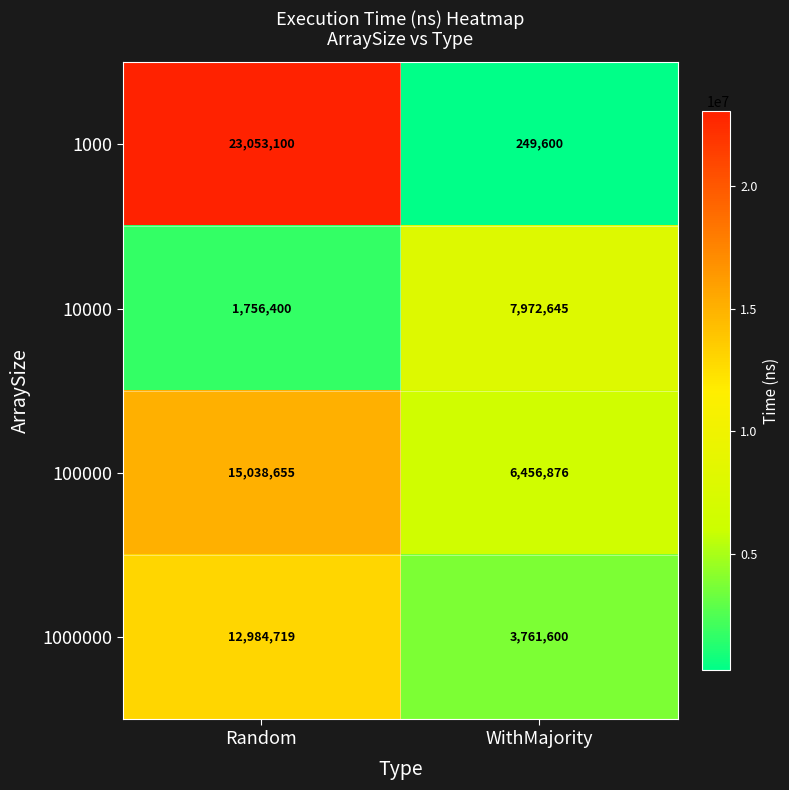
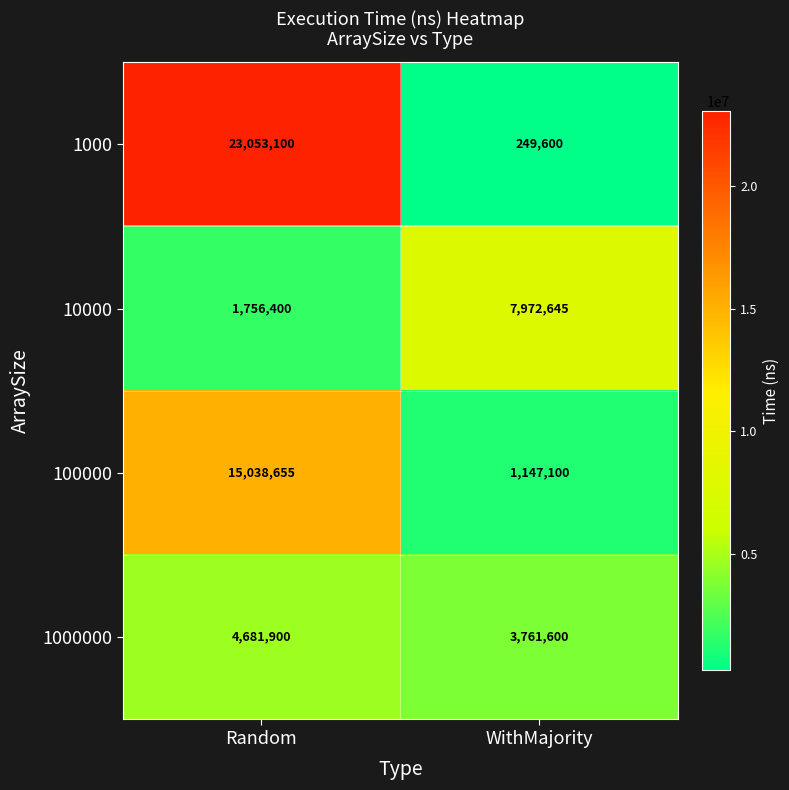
  {
    "1000": {
      "Random": "23,053,100",
      "WithMajority": "249,600"
    },
    "10000": {
      "Random": "1,756,400",
      "WithMajority": "7,972,645"
    },
    "100000": {
      "Random": "15,038,655",
-     "WithMajority": "6,456,876"
+     "WithMajority": "1,147,100"
    },
    "1000000": {
-     "Random": "12,984,719",
+     "Random": "4,681,900",
      "WithMajority": "3,761,600"
    }
  }
